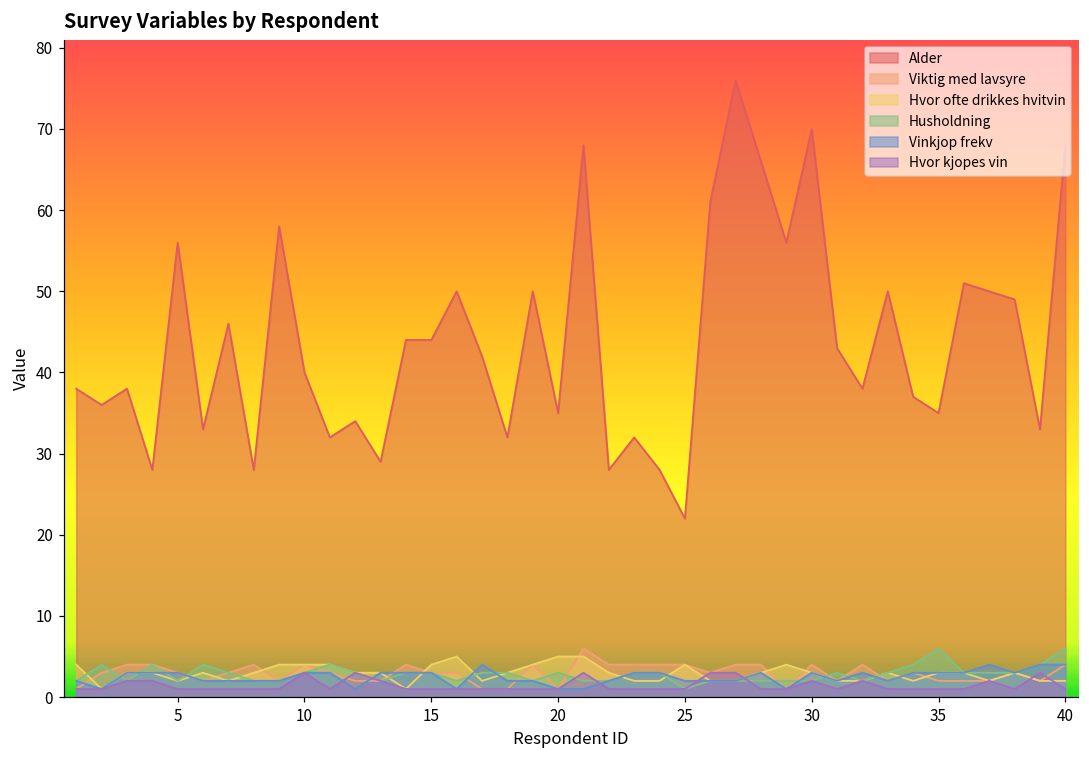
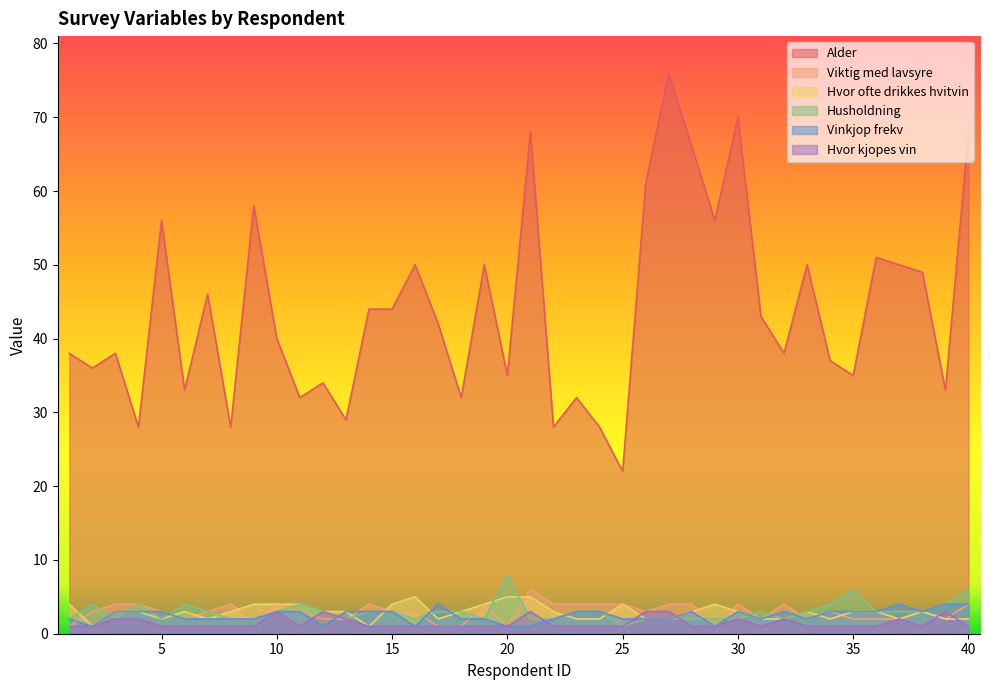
  {
    "Husholdning": {
-     "20": 3,
+     "20": 8,
      "35": 6,
      "40": 6
    }
  }
